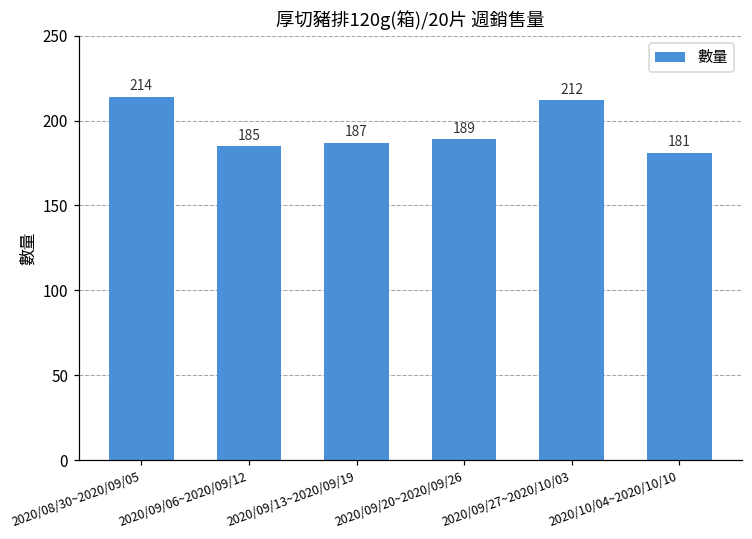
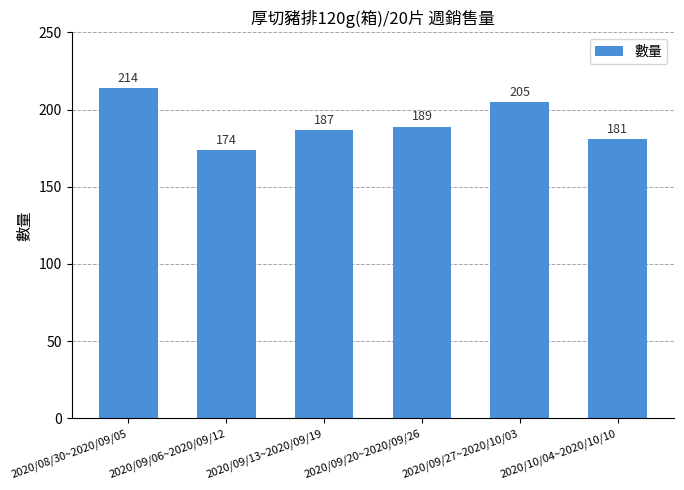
  {
    "2020/08/30~2020/09/05": 214,
-   "2020/09/06~2020/09/12": 185,
+   "2020/09/06~2020/09/12": 174,
    "2020/09/13~2020/09/19": 187,
    "2020/09/20~2020/09/26": 189,
-   "2020/09/27~2020/10/03": 212,
+   "2020/09/27~2020/10/03": 205,
    "2020/10/04~2020/10/10": 181
  }
